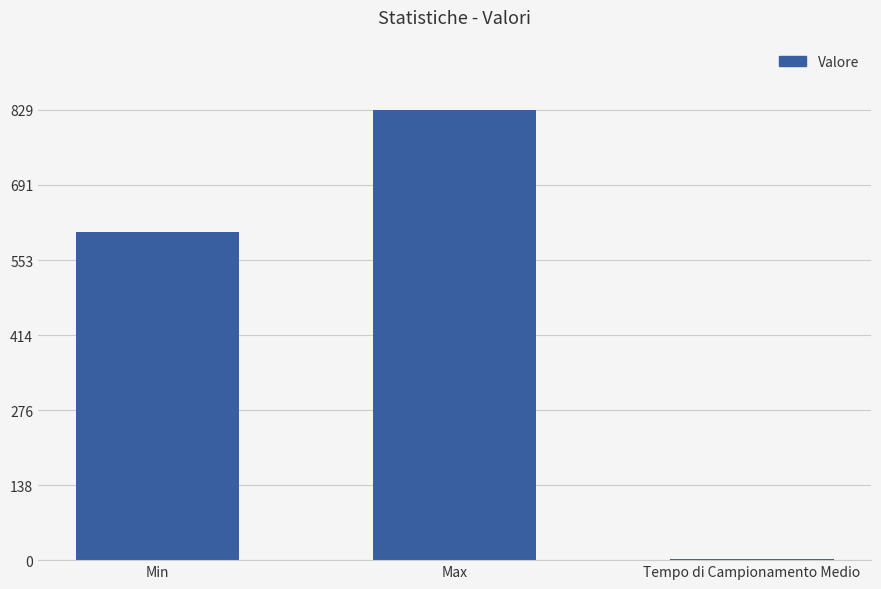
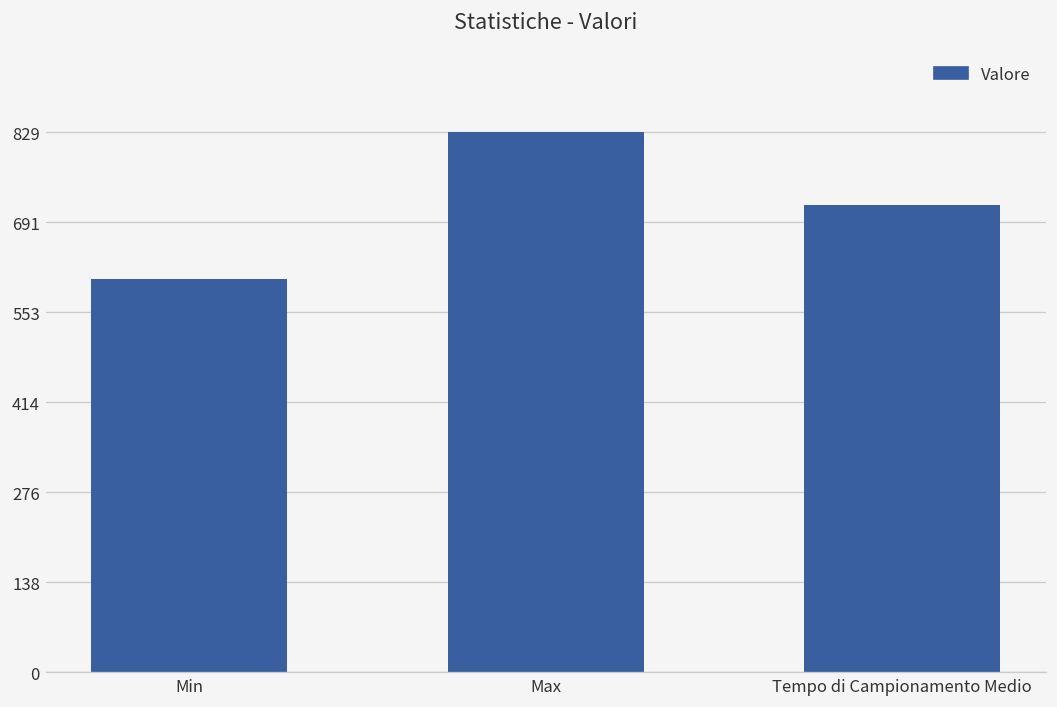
  {
    "Min": 600,
    "Max": 830,
-   "Tempo di Campionamento Medio": 0
+   "Tempo di Campionamento Medio": 720
  }
